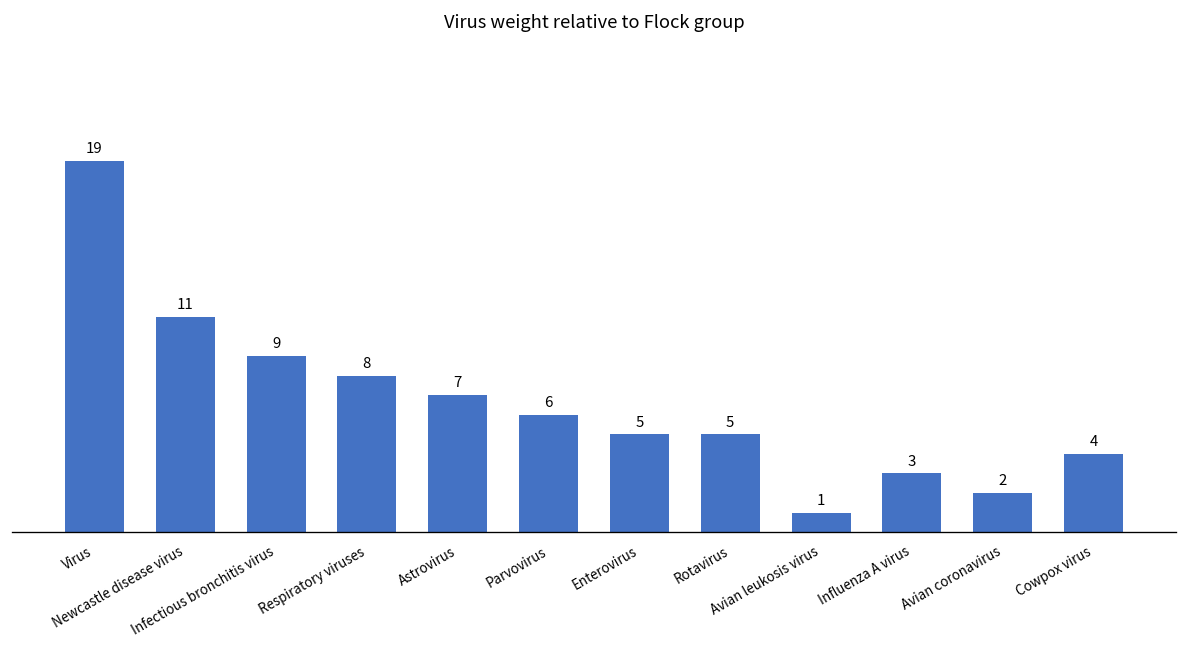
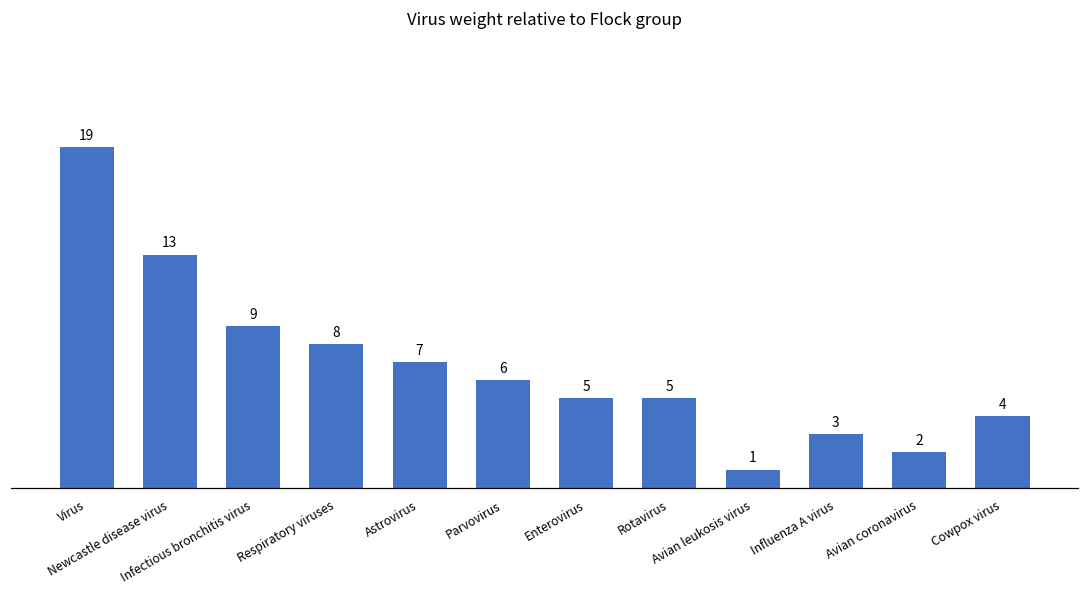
  {
    "Virus": 19,
-   "Newcastle disease virus": 11,
+   "Newcastle disease virus": 13,
    "Infectious bronchitis virus": 9,
    "Respiratory viruses": 8,
    "Astrovirus": 7,
    "Parvovirus": 6,
    "Enterovirus": 5,
    "Rotavirus": 5,
    "Avian leukosis virus": 1,
    "Influenza A virus": 3,
    "Avian coronavirus": 2,
    "Cowpox virus": 4
  }
